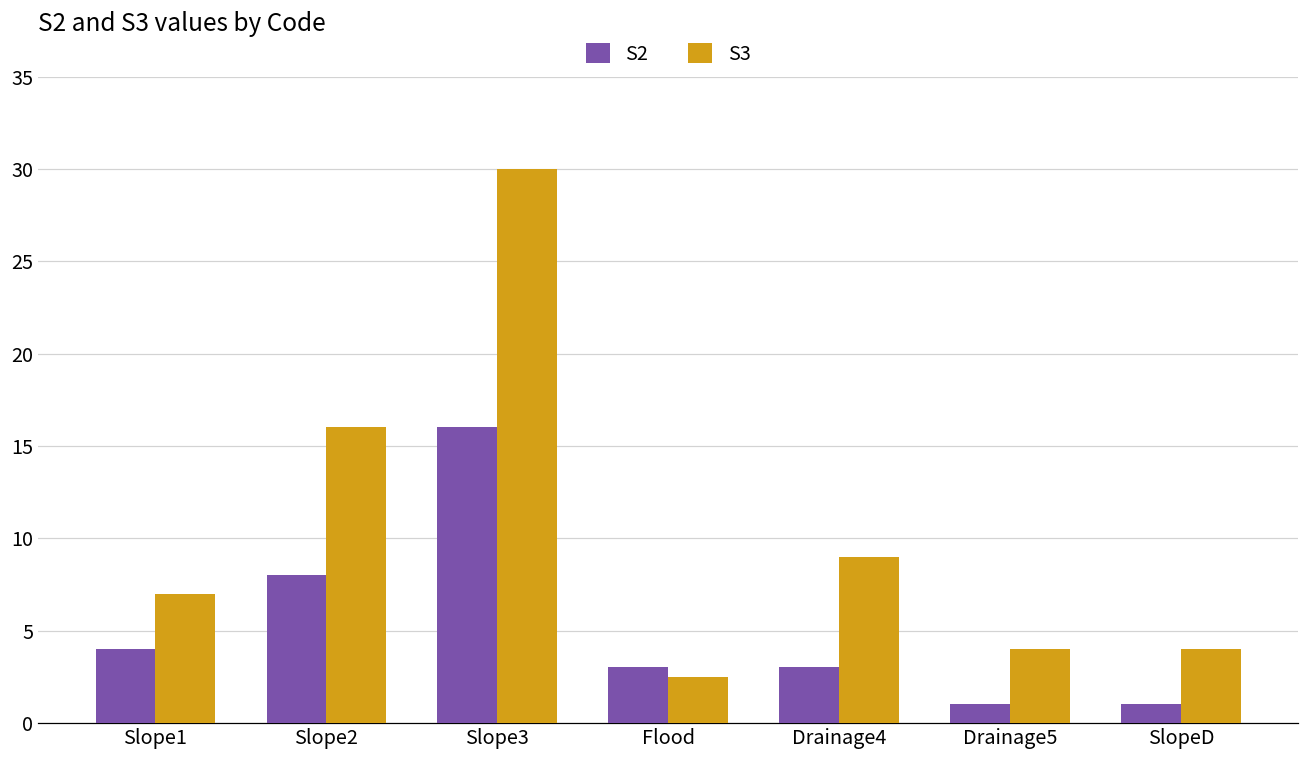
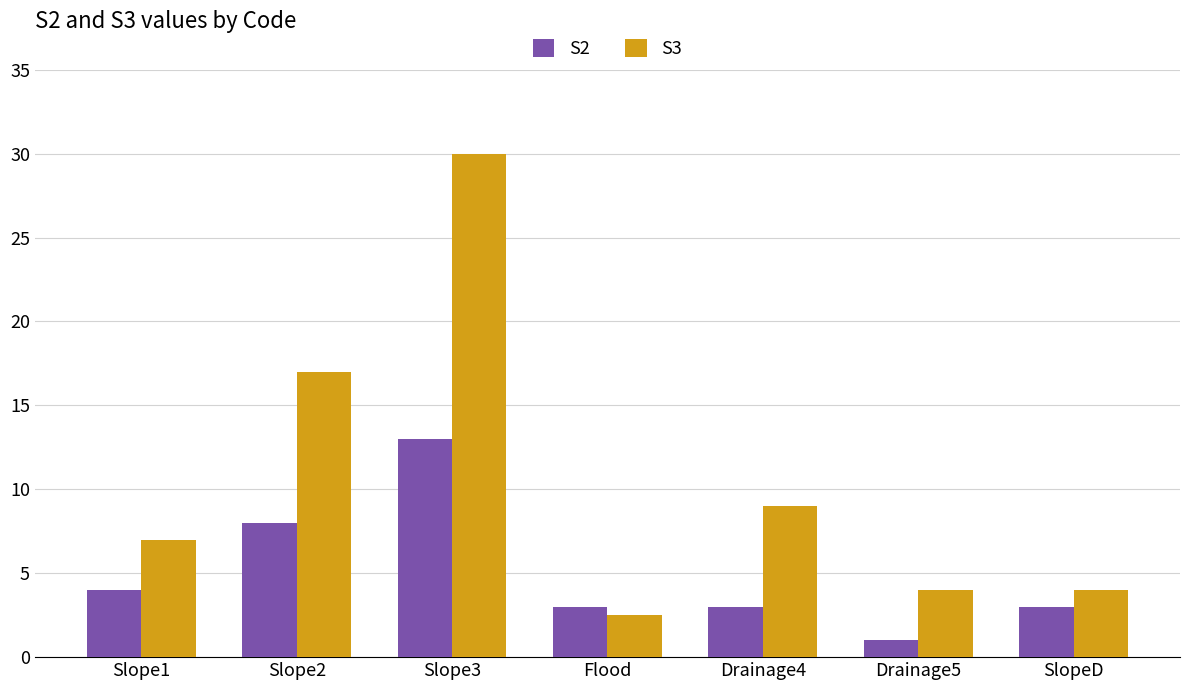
  {
    "S2": {
      "Slope1": 4,
      "Slope2": 8,
-     "Slope3": 16,
+     "Slope3": 13,
      "Flood": 3,
      "Drainage4": 3,
      "Drainage5": 1,
-     "SlopeD": 1
+     "SlopeD": 3
    },
    "S3": {
      "Slope1": 7,
-     "Slope2": 16,
+     "Slope2": 17,
      "Slope3": 30,
      "Flood": 2.5,
      "Drainage4": 9,
      "Drainage5": 4,
      "SlopeD": 4
    }
  }
